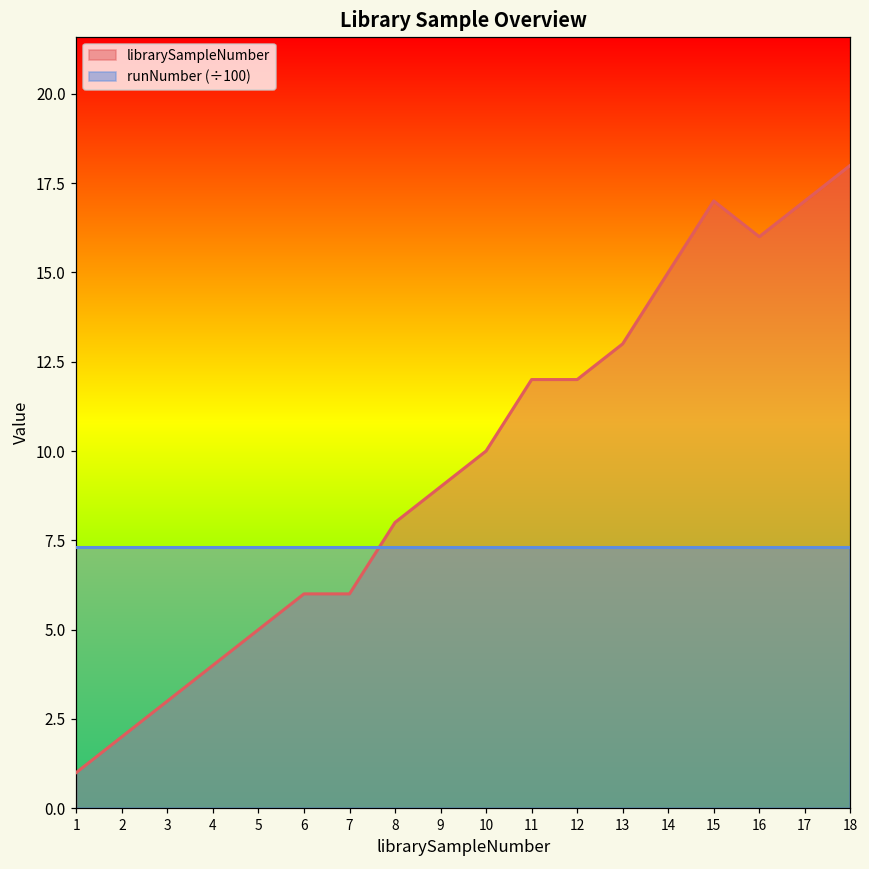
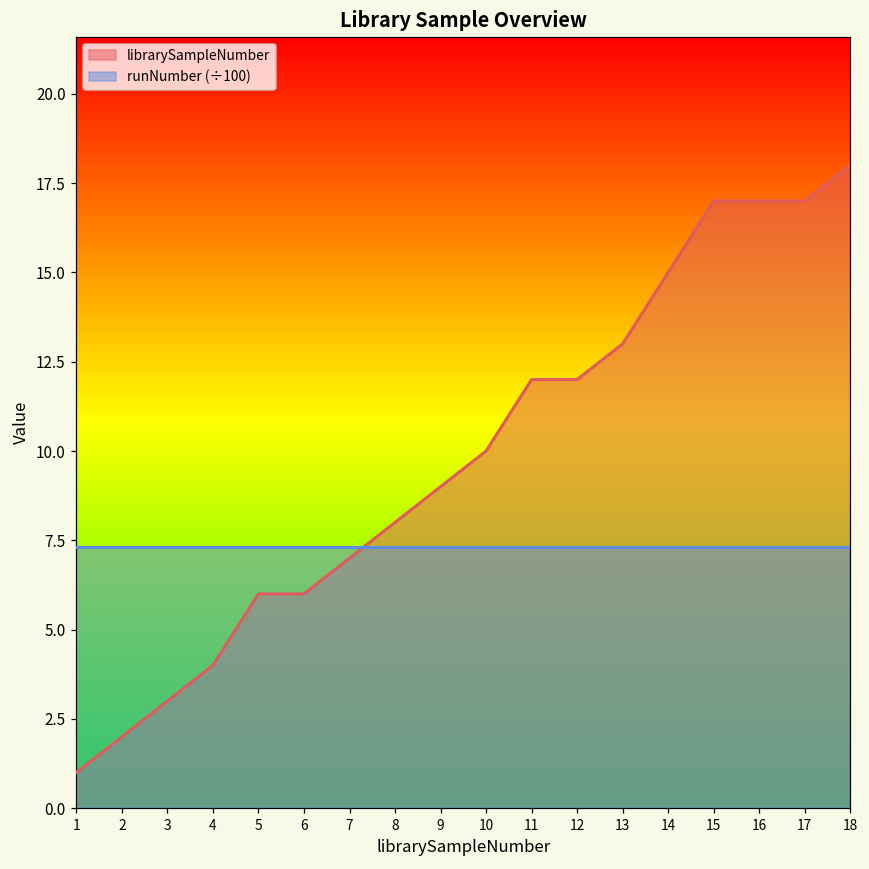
  {
    "librarySampleNumber": {
      "1": 1,
      "2": 2,
      "3": 3,
      "4": 4,
-     "5": 5,
+     "5": 6,
      "6": 6,
-     "7": 6,
+     "7": 7,
      "8": 8,
      "9": 9,
      "10": 10,
      "11": 12,
      "12": 12,
      "13": 13,
      "14": 15,
      "15": 17,
-     "16": 16,
+     "16": 17,
      "17": 17,
      "18": 18
    },
    "runNumber (÷100)": {
      "1": 7.3,
      "2": 7.3,
      "3": 7.3,
      "4": 7.3,
      "5": 7.3,
      "6": 7.3,
      "7": 7.3,
      "8": 7.3,
      "9": 7.3,
      "10": 7.3,
      "11": 7.3,
      "12": 7.3,
      "13": 7.3,
      "14": 7.3,
      "15": 7.3,
      "16": 7.3,
      "17": 7.3,
      "18": 7.3
    }
  }
